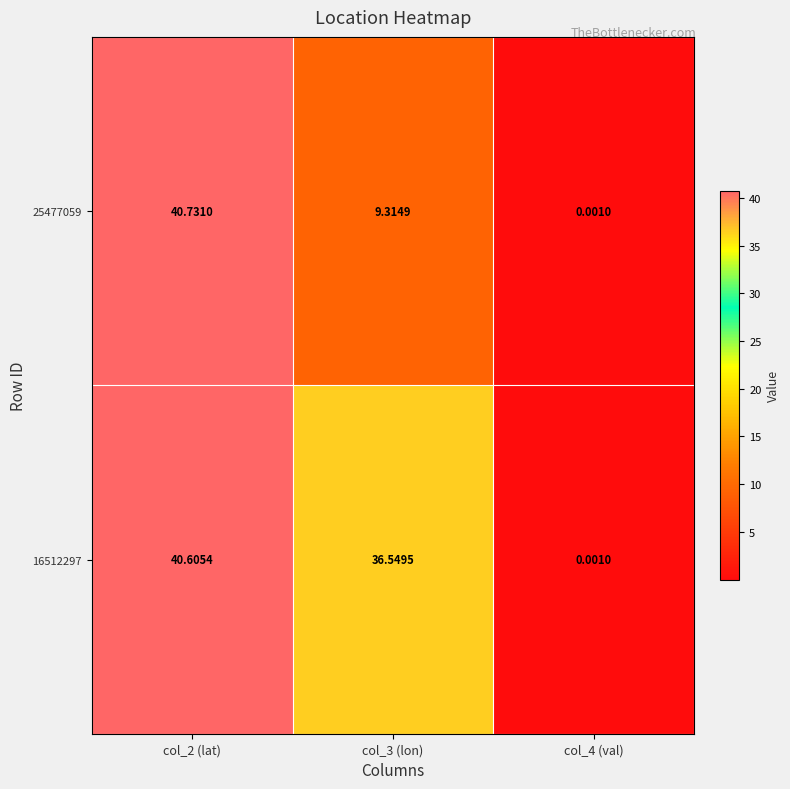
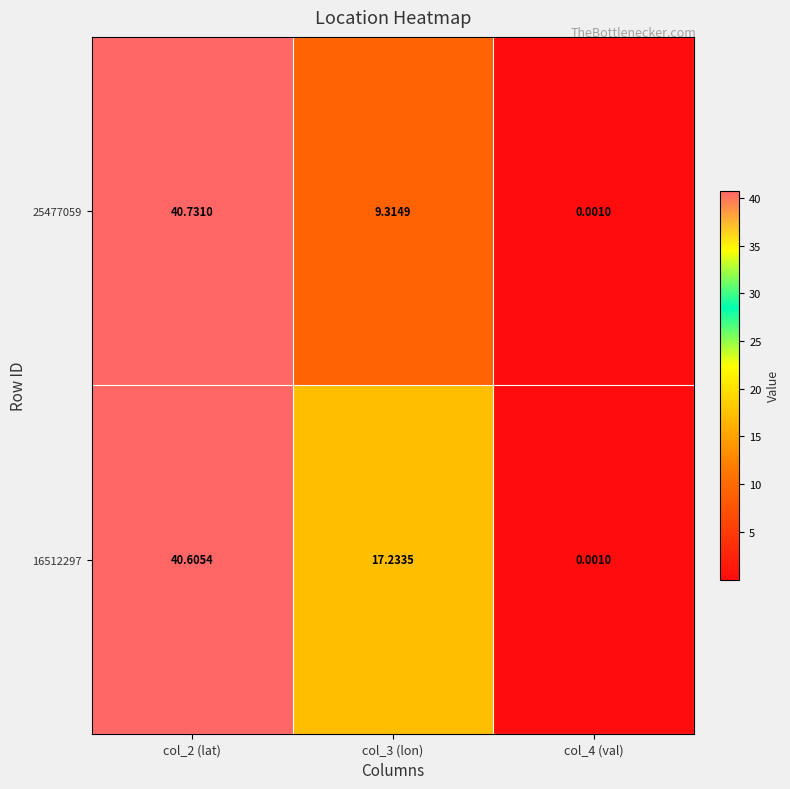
  {
    "25477059": {
      "col_2 (lat)": 40.7310,
      "col_3 (lon)": 9.3149,
      "col_4 (val)": 0.0010
    },
    "16512297": {
      "col_2 (lat)": 40.6054,
-     "col_3 (lon)": 36.5495,
+     "col_3 (lon)": 17.2335,
      "col_4 (val)": 0.0010
    }
  }
